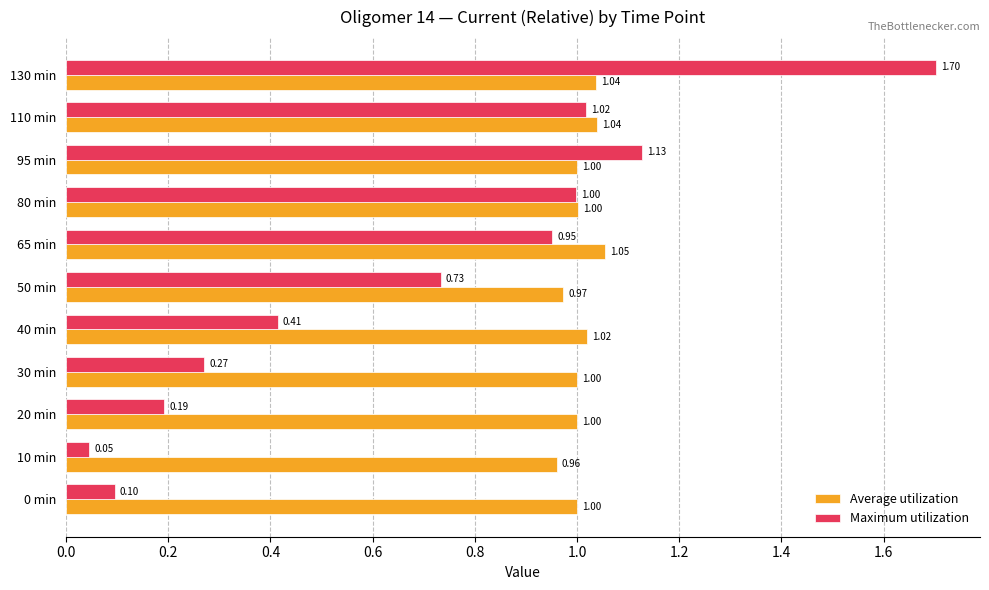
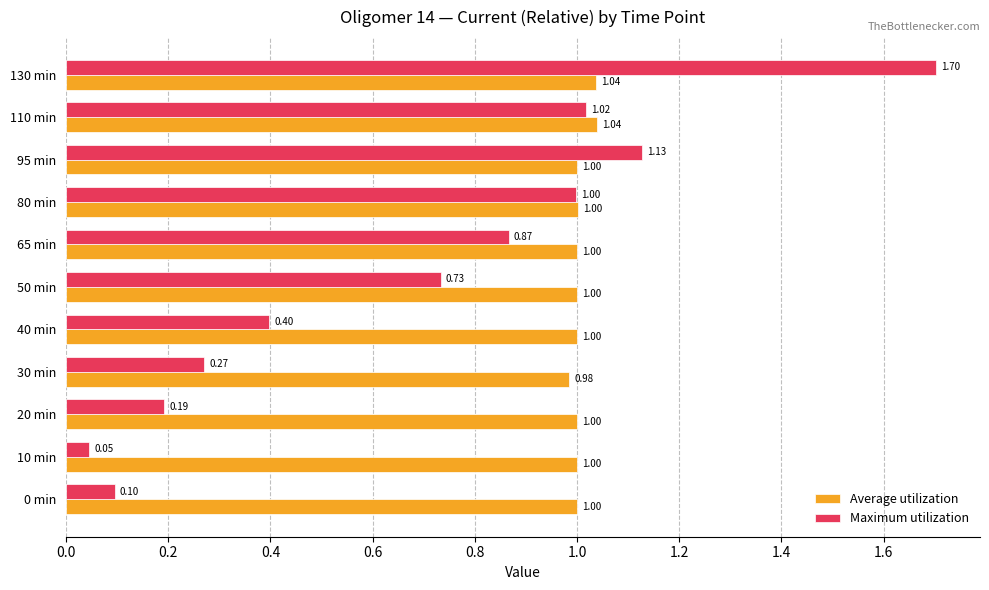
  {
    "Average utilization": {
      "130 min": 1.04,
      "110 min": 1.04,
      "95 min": 1.00,
      "80 min": 1.00,
-     "65 min": 1.05,
-     "50 min": 0.97,
-     "40 min": 1.02,
-     "30 min": 1.00,
+     "65 min": 1.00,
+     "50 min": 1.00,
+     "40 min": 1.00,
+     "30 min": 0.98,
      "20 min": 1.00,
-     "10 min": 0.96,
+     "10 min": 1.00,
      "0 min": 1.00
    },
    "Maximum utilization": {
      "130 min": 1.70,
      "110 min": 1.02,
      "95 min": 1.13,
      "80 min": 1.00,
-     "65 min": 0.95,
+     "65 min": 0.87,
      "50 min": 0.73,
-     "40 min": 0.41,
+     "40 min": 0.40,
      "30 min": 0.27,
      "20 min": 0.19,
      "10 min": 0.05,
      "0 min": 0.10
    }
  }
